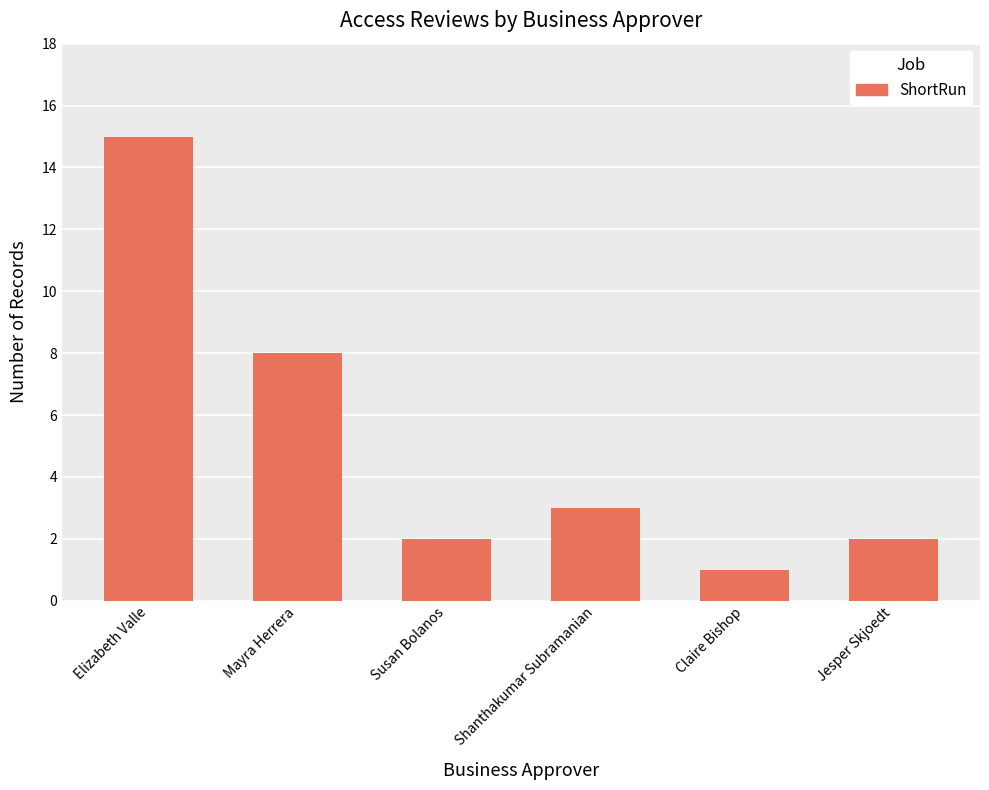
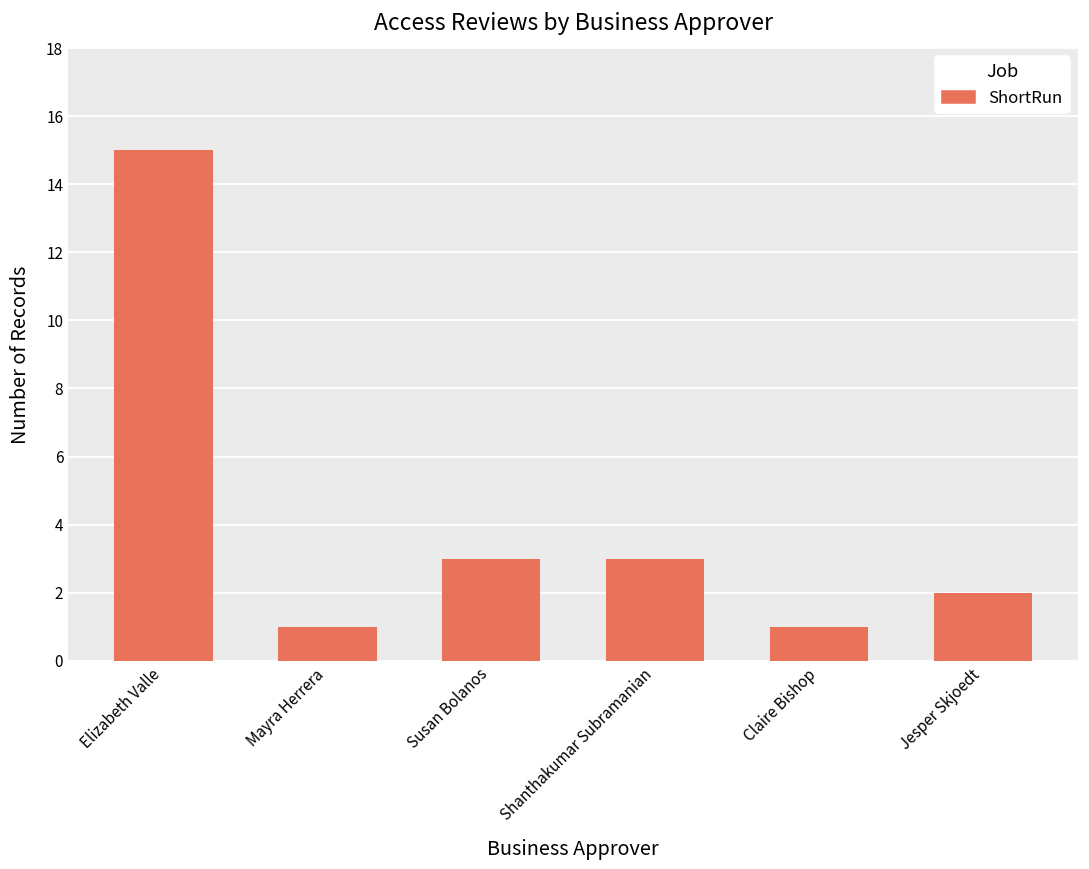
  {
    "Elizabeth Valle": 15,
-   "Mayra Herrera": 8,
-   "Susan Bolanos": 2,
+   "Mayra Herrera": 1,
+   "Susan Bolanos": 3,
    "Shanthakumar Subramanian": 3,
    "Claire Bishop": 1,
    "Jesper Skjoedt": 2
  }
